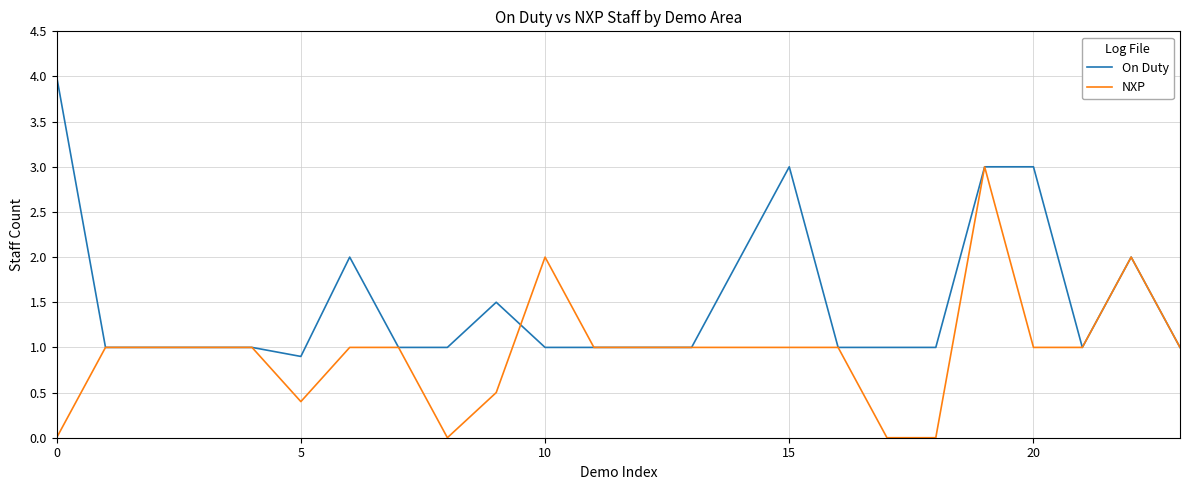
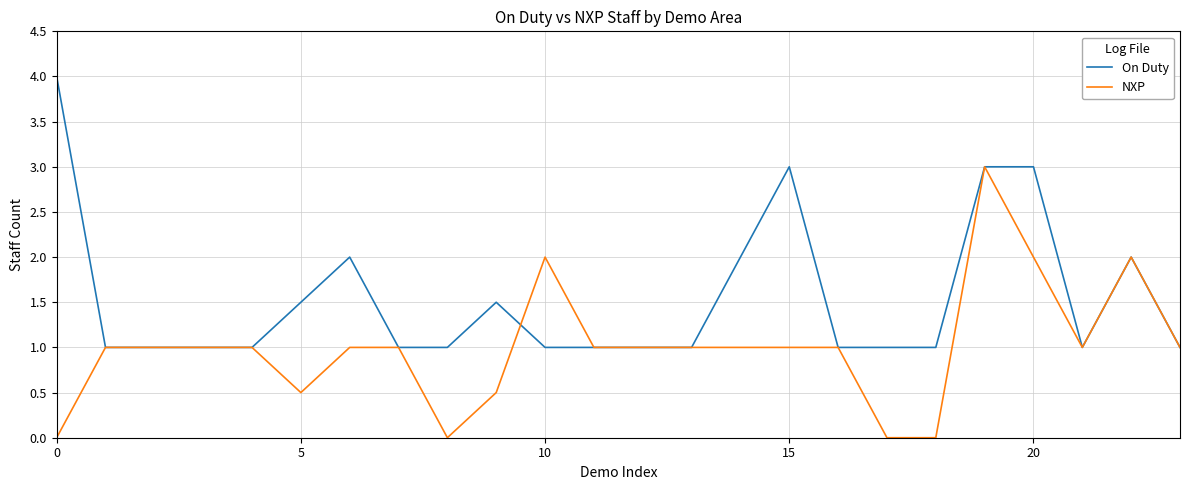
  {
    "On Duty": {
      "0": 4.0,
-     "5": 0.9,
+     "5": 1.5,
      "10": 1.0,
      "15": 3.0,
      "20": 3.0
    },
    "NXP": {
      "0": 0.0,
-     "5": 0.4,
+     "5": 0.5,
      "10": 2.0,
      "15": 1.0,
-     "20": 1
+     "20": 2
    }
  }
